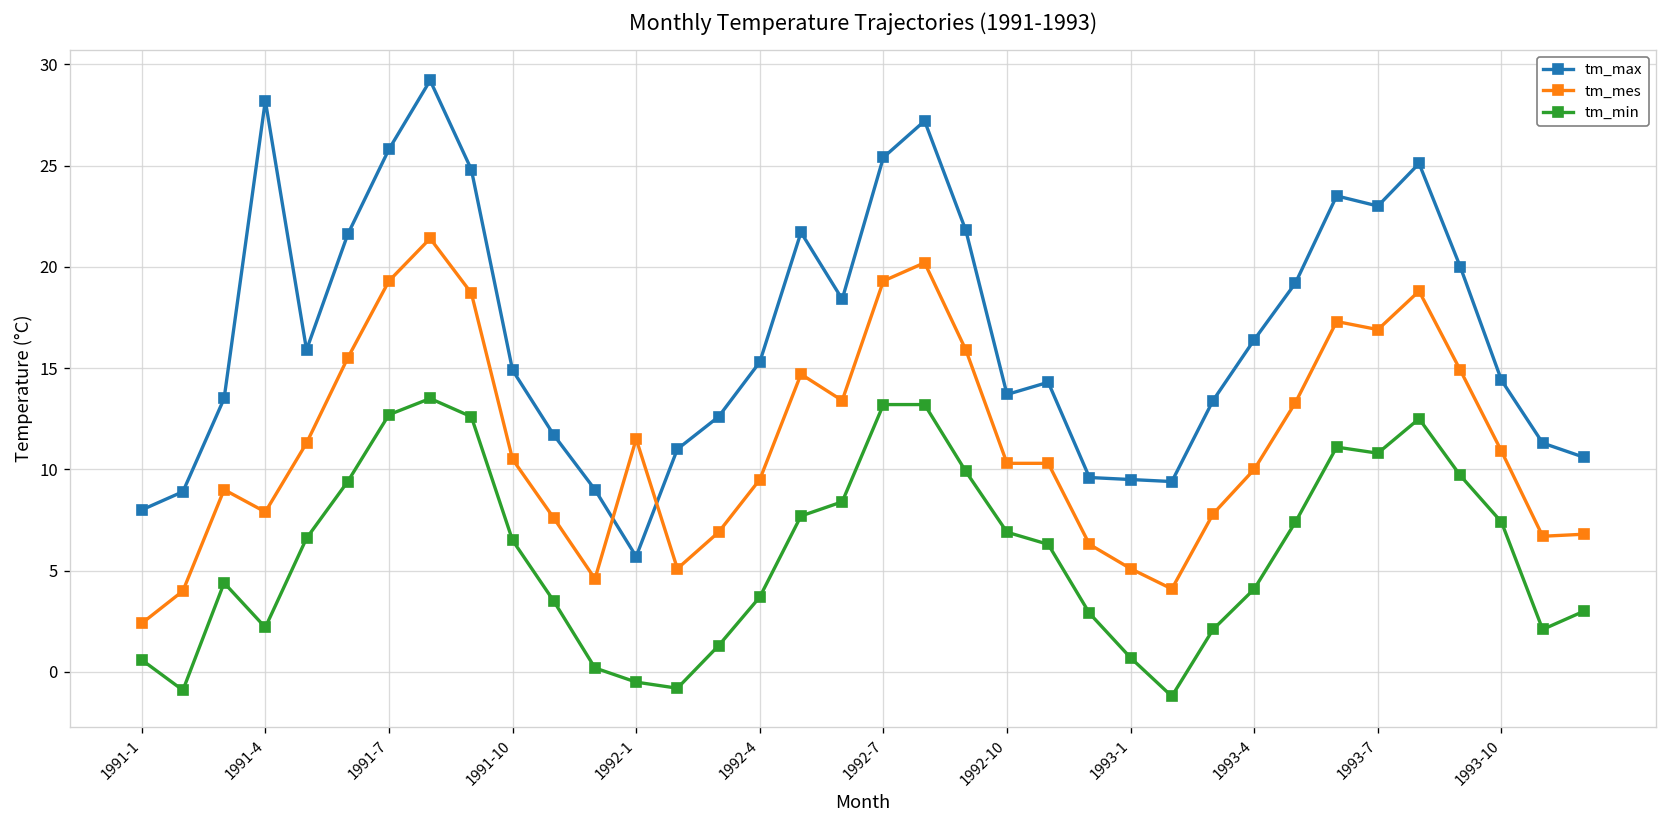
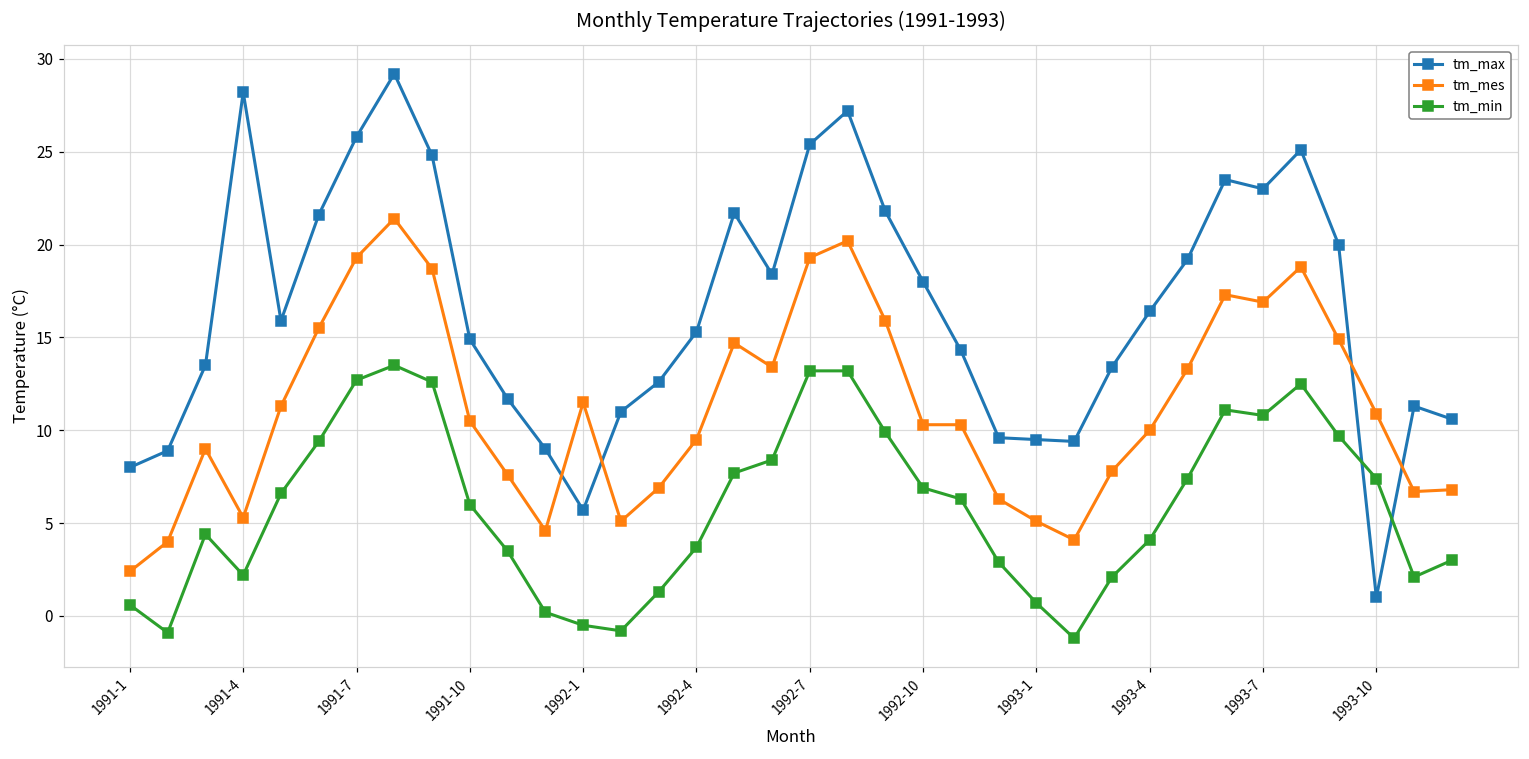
  {
    "tm_max": {
      "1991-1": 8.0,
      "1991-4": 28.2,
      "1991-7": 25.8,
      "1991-10": 14.9,
      "1992-1": 5.7,
      "1992-4": 15.3,
      "1992-7": 25.4,
-     "1992-10": 13.7,
+     "1992-10": 18.0,
      "1993-1": 9.5,
      "1993-4": 16.4,
      "1993-7": 23.0,
-     "1993-10": 14.4
+     "1993-10": 1.0
    },
    "tm_mes": {
      "1991-1": 2.4,
-     "1991-4": 7.9,
+     "1991-4": 5.3,
      "1991-7": 19.3,
      "1991-10": 10.5,
      "1992-1": 11.5,
      "1992-4": 9.5,
      "1992-7": 19.3,
      "1992-10": 10.3,
      "1993-1": 5.1,
      "1993-4": 10.0,
      "1993-7": 16.9,
      "1993-10": 10.9
    },
    "tm_min": {
      "1991-1": 0.6,
      "1991-4": 2.2,
      "1991-7": 12.7,
-     "1991-10": 6.5,
+     "1991-10": 6.0,
      "1992-1": -0.5,
      "1992-4": 3.7,
      "1992-7": 13.2,
      "1992-10": 6.9,
      "1993-1": 0.7,
      "1993-4": 4.1,
      "1993-7": 10.8,
      "1993-10": 7.4
    }
  }
